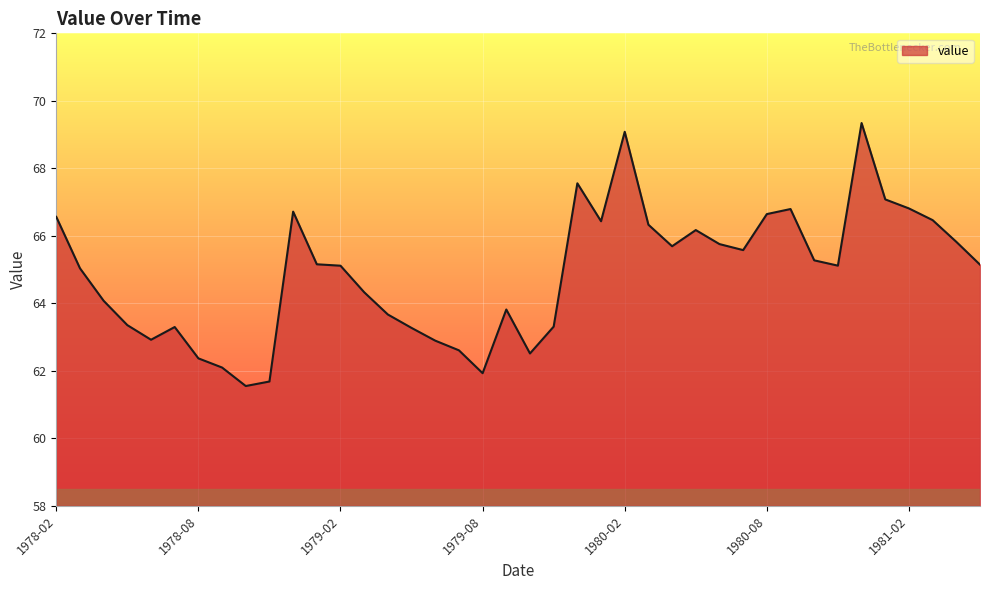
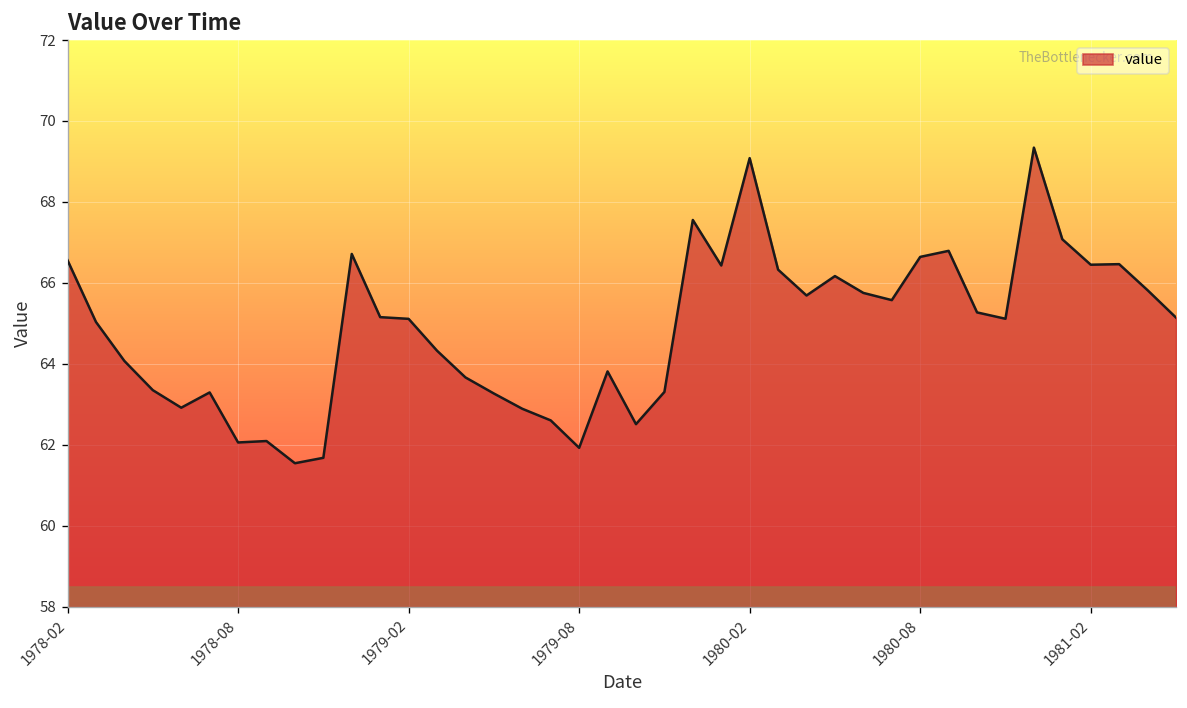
  {
    "1978-02": 66.6,
-   "1978-08": 62.4,
+   "1978-08": 62.1,
    "1979-02": 65.1,
    "1979-08": 61.9,
    "1980-02": 69.1,
    "1980-08": 66.6,
-   "1981-02": 66.8
+   "1981-02": 66.5
  }
